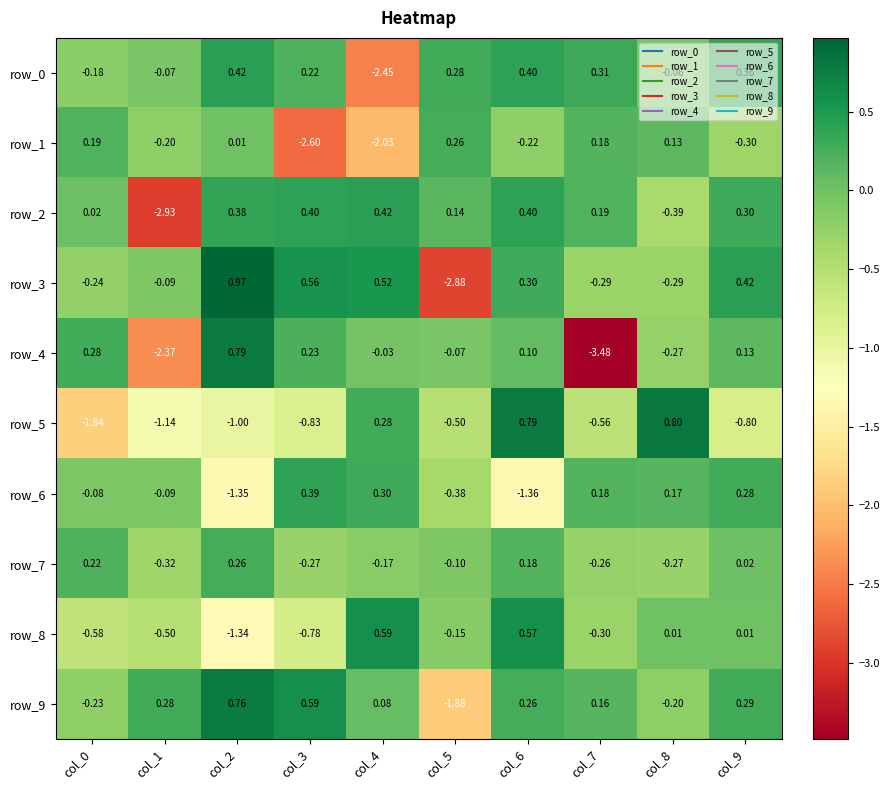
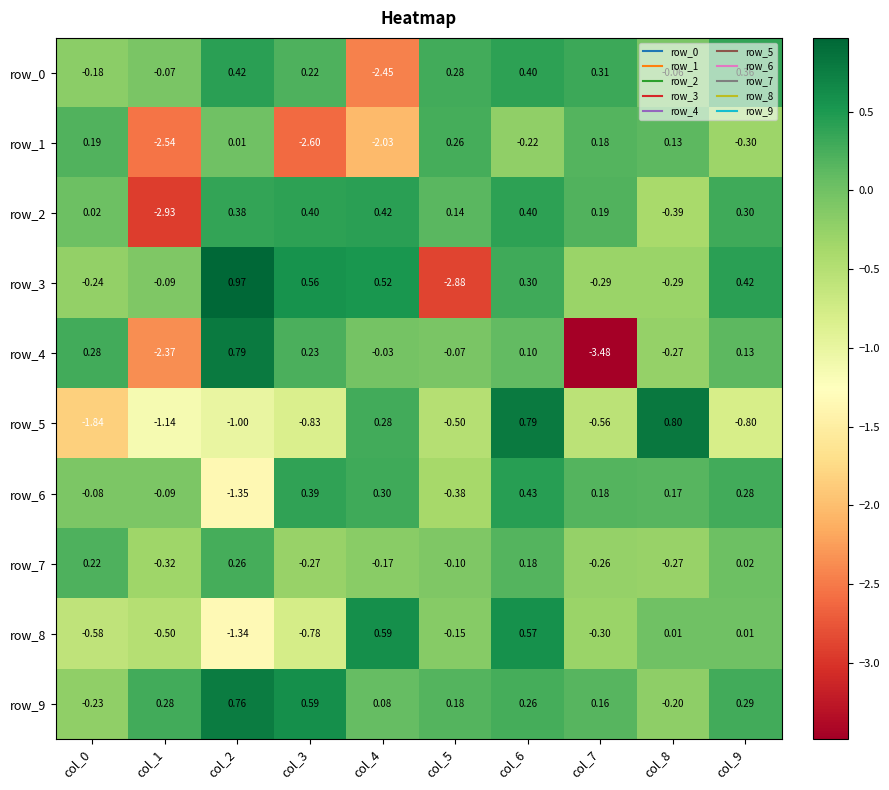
  {
    "row_0": {
      "col_0": -0.18,
      "col_1": -0.07,
      "col_2": 0.42,
      "col_3": 0.22,
      "col_4": -2.45,
      "col_5": 0.28,
      "col_6": 0.40,
      "col_7": 0.31
    },
    "row_1": {
      "col_0": 0.19,
-     "col_1": -0.20,
+     "col_1": -2.54,
      "col_2": 0.01,
      "col_3": -2.60,
      "col_4": -2.03,
      "col_5": 0.26,
      "col_6": -0.22,
      "col_7": 0.18,
      "col_8": 0.13,
      "col_9": -0.30
    },
    "row_2": {
      "col_0": 0.02,
      "col_1": -2.93,
      "col_2": 0.38,
      "col_3": 0.40,
      "col_4": 0.42,
      "col_5": 0.14,
      "col_6": 0.40,
      "col_7": 0.19,
      "col_8": -0.39,
      "col_9": 0.30
    },
    "row_3": {
      "col_0": -0.24,
      "col_1": -0.09,
      "col_2": 0.97,
      "col_3": 0.56,
      "col_4": 0.52,
      "col_5": -2.88,
      "col_6": 0.30,
      "col_7": -0.29,
      "col_8": -0.29,
      "col_9": 0.42
    },
    "row_4": {
      "col_0": 0.28,
      "col_1": -2.37,
      "col_2": 0.79,
      "col_3": 0.23,
      "col_4": -0.03,
      "col_5": -0.07,
      "col_6": 0.10,
      "col_7": -3.48,
      "col_8": -0.27,
      "col_9": 0.13
    },
    "row_5": {
      "col_0": -1.84,
      "col_1": -1.14,
      "col_2": -1.00,
      "col_3": -0.83,
      "col_4": 0.28,
      "col_5": -0.50,
      "col_6": 0.79,
      "col_7": -0.56,
      "col_8": 0.80,
      "col_9": -0.80
    },
    "row_6": {
      "col_0": -0.08,
      "col_1": -0.09,
      "col_2": -1.35,
      "col_3": 0.39,
      "col_4": 0.30,
      "col_5": -0.38,
-     "col_6": -1.36,
+     "col_6": 0.43,
      "col_7": 0.18,
      "col_8": 0.17,
      "col_9": 0.28
    },
    "row_7": {
      "col_0": 0.22,
      "col_1": -0.32,
      "col_2": 0.26,
      "col_3": -0.27,
      "col_4": -0.17,
      "col_5": -0.10,
      "col_6": 0.18,
      "col_7": -0.26,
      "col_8": -0.27,
      "col_9": 0.02
    },
    "row_8": {
      "col_0": -0.58,
      "col_1": -0.50,
      "col_2": -1.34,
      "col_3": -0.78,
      "col_4": 0.59,
      "col_5": -0.15,
      "col_6": 0.57,
      "col_7": -0.30,
      "col_8": 0.01,
      "col_9": 0.01
    },
    "row_9": {
      "col_0": -0.23,
      "col_1": 0.28,
      "col_2": 0.76,
      "col_3": 0.59,
      "col_4": 0.08,
-     "col_5": -1.88,
+     "col_5": 0.18,
      "col_6": 0.26,
      "col_7": 0.16,
      "col_8": -0.20,
      "col_9": 0.29
    }
  }
